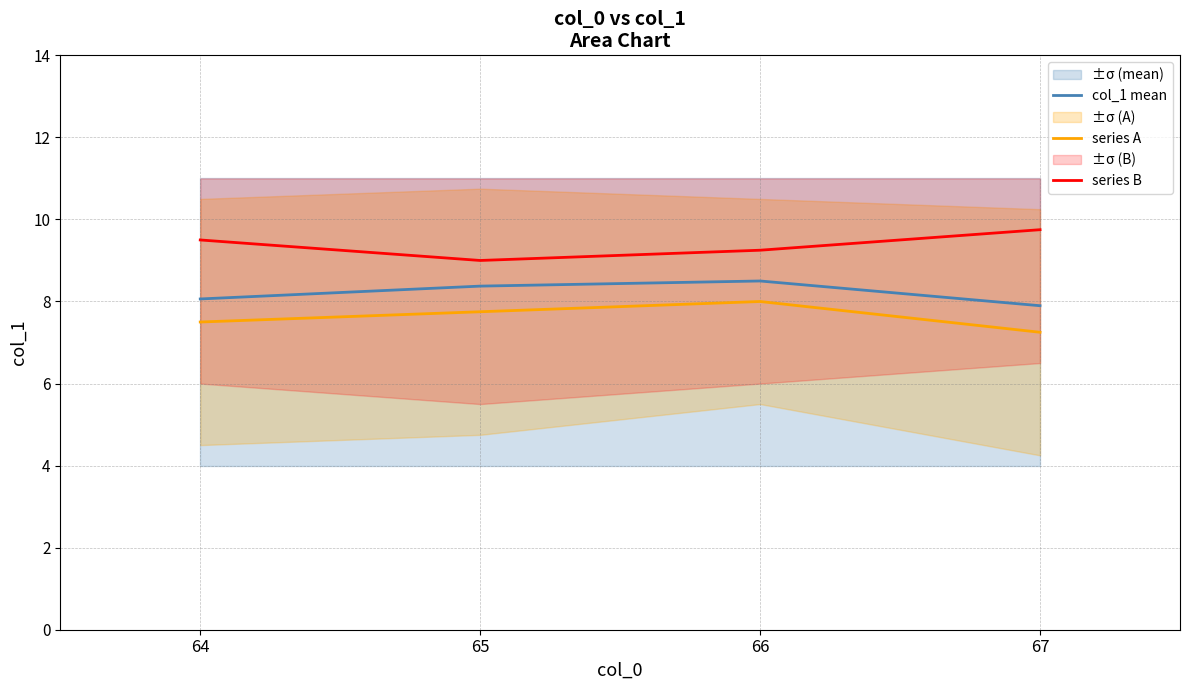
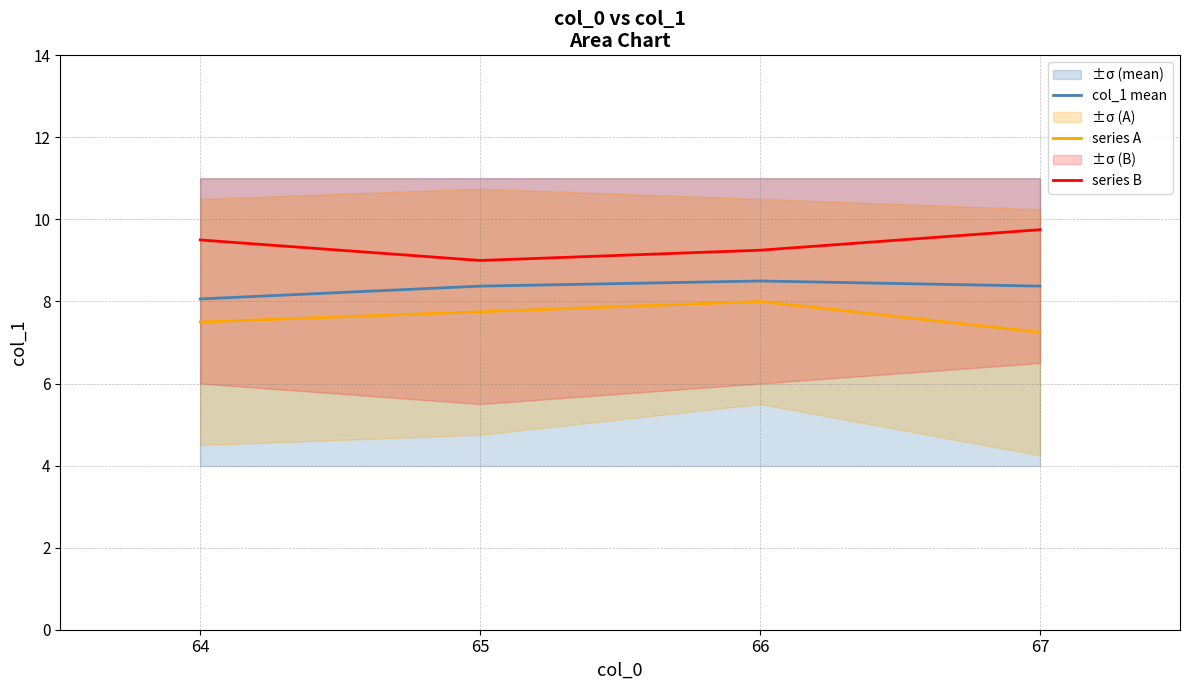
  {
    "col_1 mean": {
      "64": 8.1,
      "65": 8.4,
      "66": 8.5,
-     "67": 7.9
+     "67": 8.4
    }
  }
